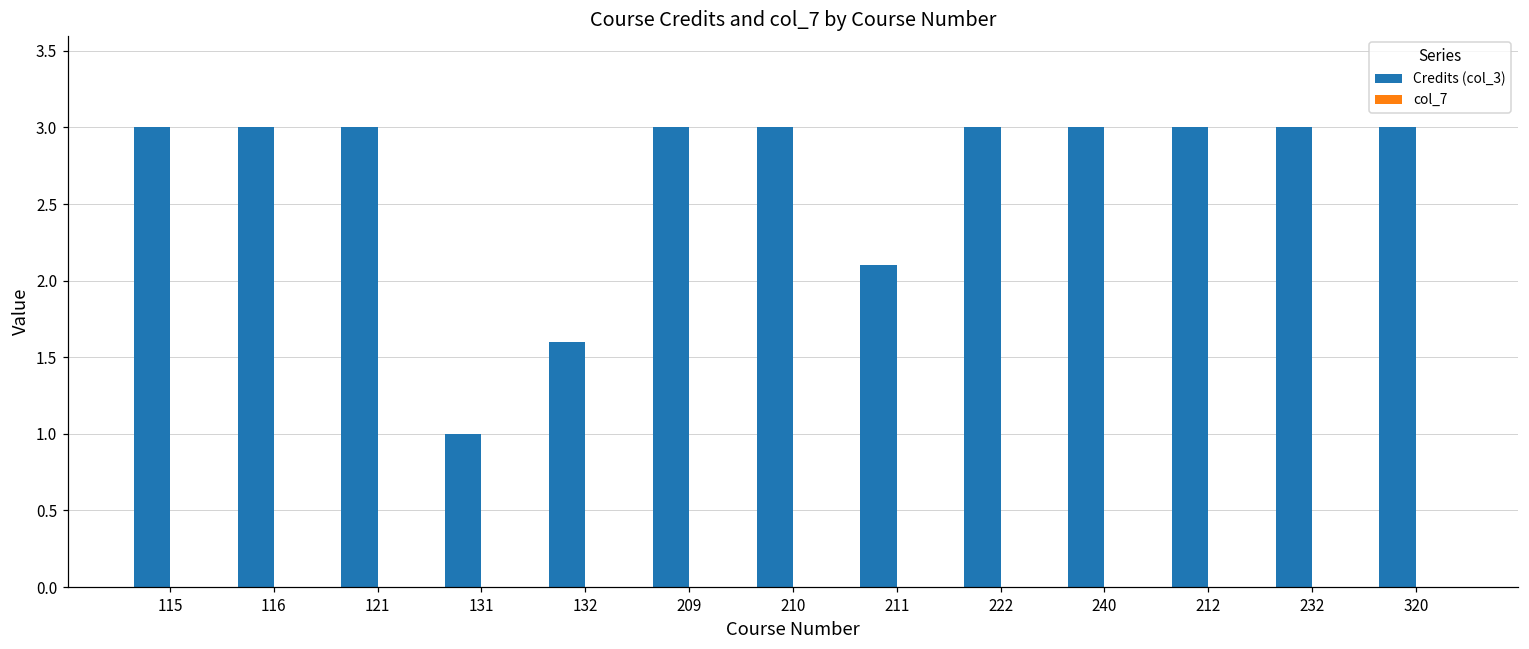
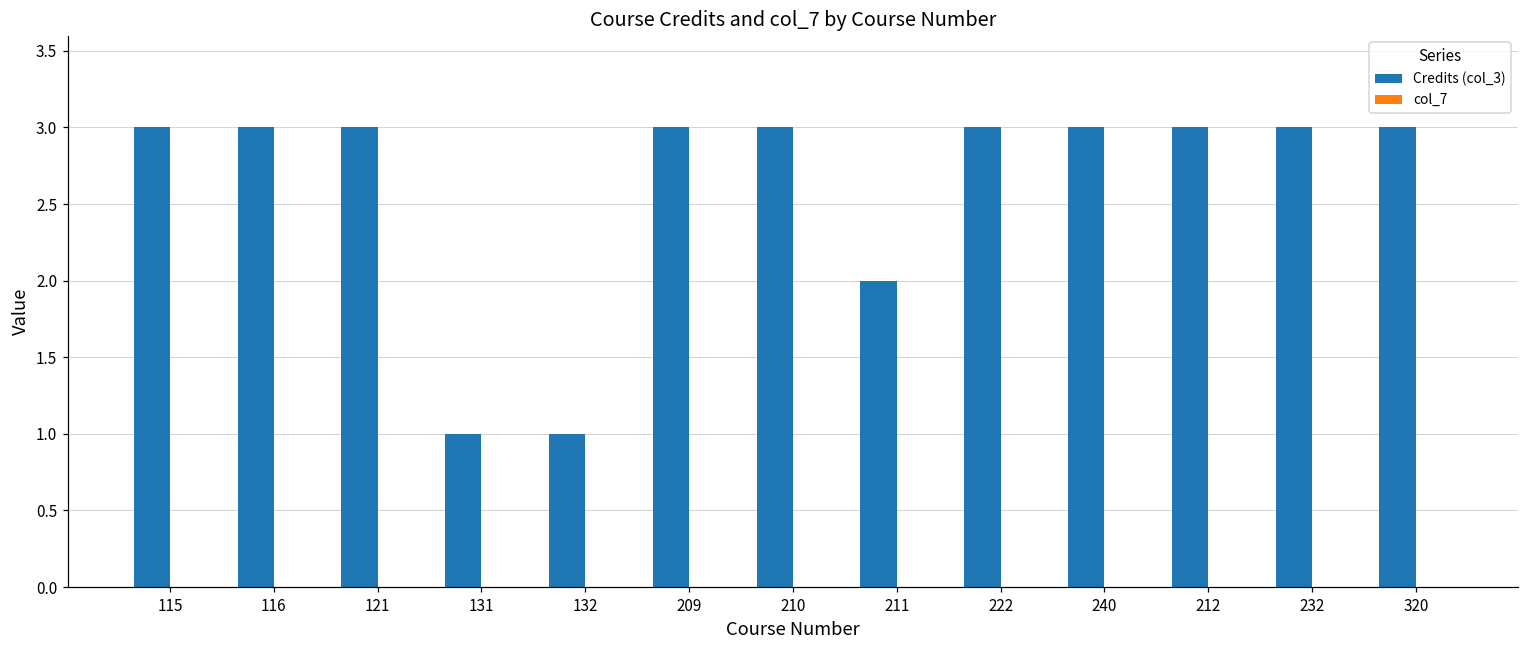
  {
    "Credits (col_3)": {
      "115": 3.0,
      "116": 3.0,
      "121": 3.0,
      "131": 1.0,
-     "132": 1.6,
+     "132": 1.0,
      "209": 3.0,
      "210": 3.0,
-     "211": 2.1,
+     "211": 2.0,
      "222": 3.0,
      "240": 3.0,
      "212": 3.0,
      "232": 3.0,
      "320": 3.0
    },
    "col_7": {
      "115": 0.0,
      "116": 0.0,
      "121": 0.0,
      "131": 0.0,
      "132": 0.0,
      "209": 0.0,
      "210": 0.0,
      "211": 0.0,
      "222": 0.0,
      "240": 0.0,
      "212": 0.0,
      "232": 0.0,
      "320": 0.0
    }
  }
